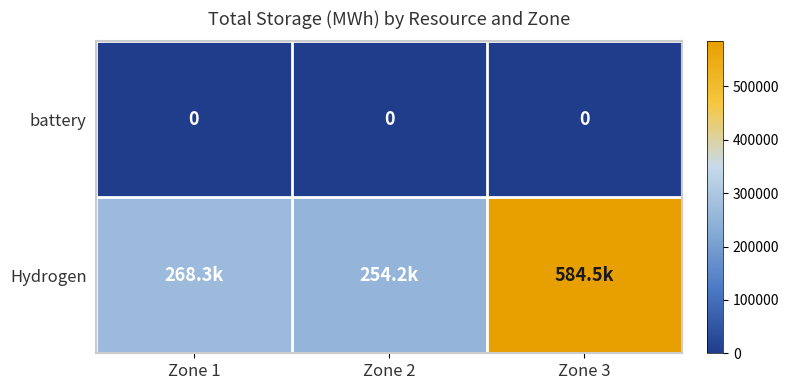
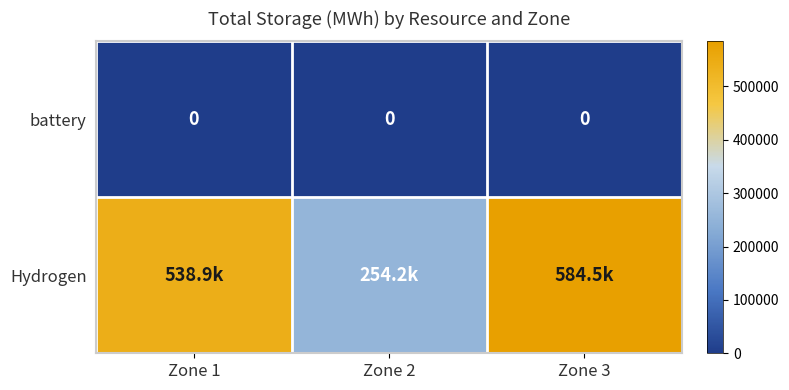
  {
    "battery": {
      "Zone 1": "0",
      "Zone 2": "0",
      "Zone 3": "0"
    },
    "Hydrogen": {
-     "Zone 1": "268.3k",
+     "Zone 1": "538.9k",
      "Zone 2": "254.2k",
      "Zone 3": "584.5k"
    }
  }
